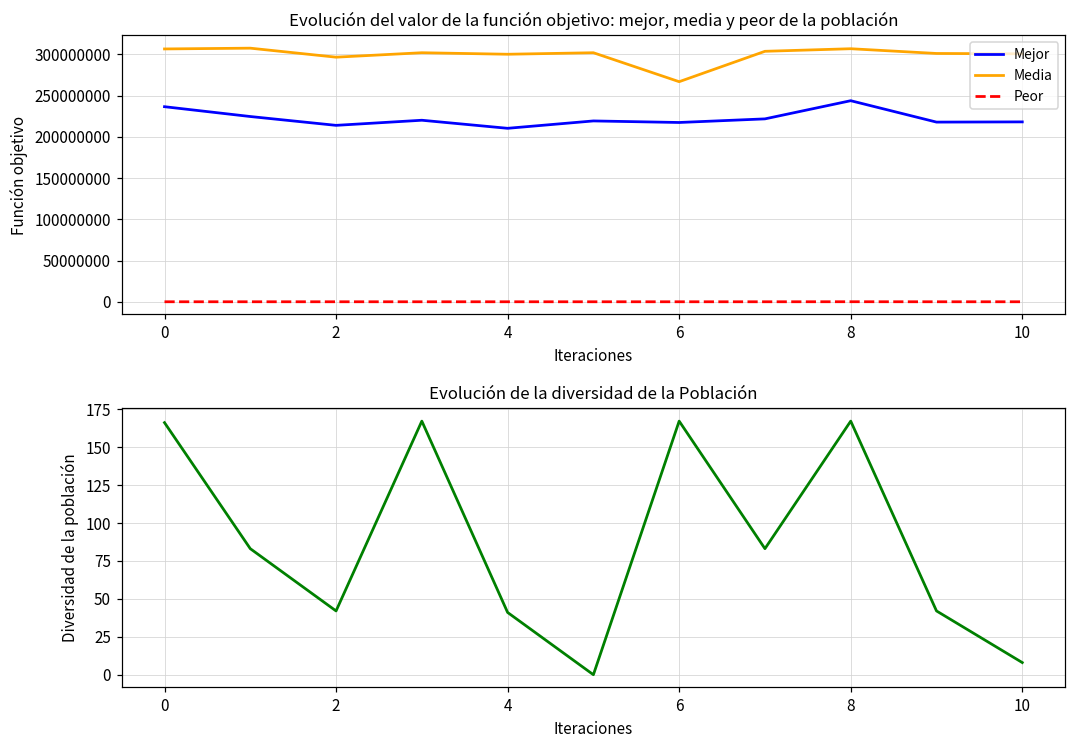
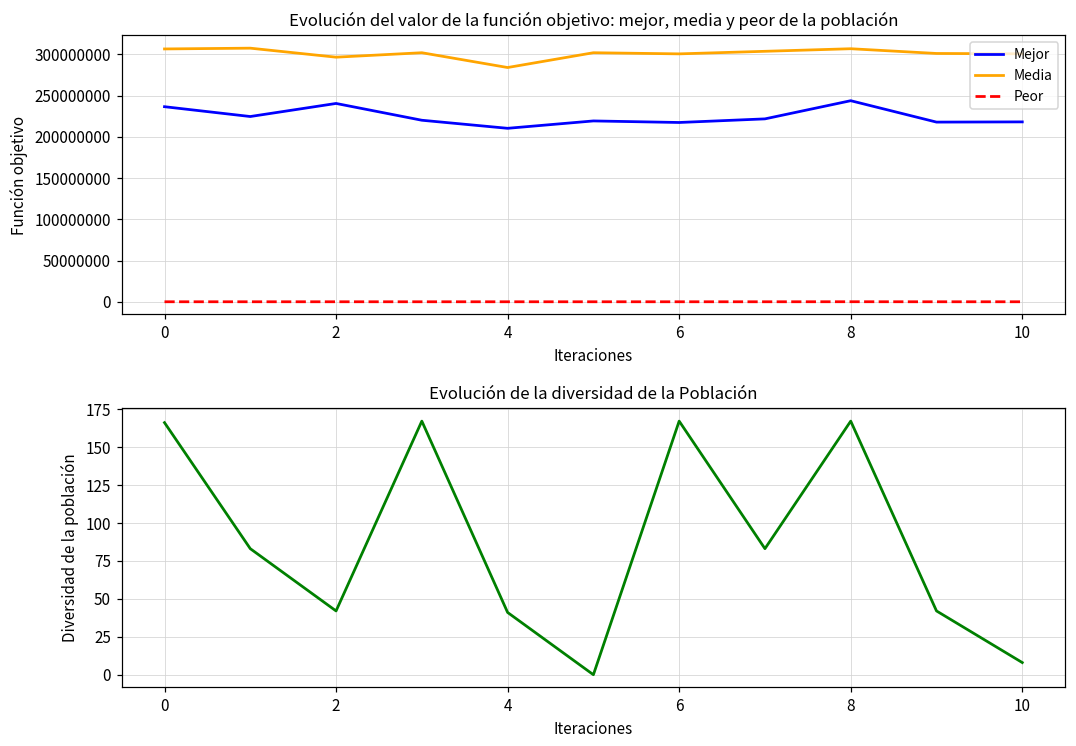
  {
    "Evolución del valor de la función objetivo: mejor, media y peor de la población": {
      "Mejor": {
        "0": 240000000,
-       "2": 210000000,
+       "2": 240000000,
        "4": 210000000,
        "6": 220000000,
        "8": 240000000,
        "10": 220000000
      },
      "Media": {
        "0": 310000000,
        "2": 300000000,
-       "4": 300000000,
-       "6": 270000000,
+       "4": 280000000,
+       "6": 300000000,
        "8": 310000000
      },
      "Peor": {
        "0": 0,
        "2": 0,
        "4": 0,
        "6": 0,
        "8": 0,
        "10": 0
      }
    },
    "Evolución de la diversidad de la Población": {
      "0": 166,
      "2": 42,
      "4": 41,
      "6": 167,
      "8": 167,
      "10": 8
    }
  }
